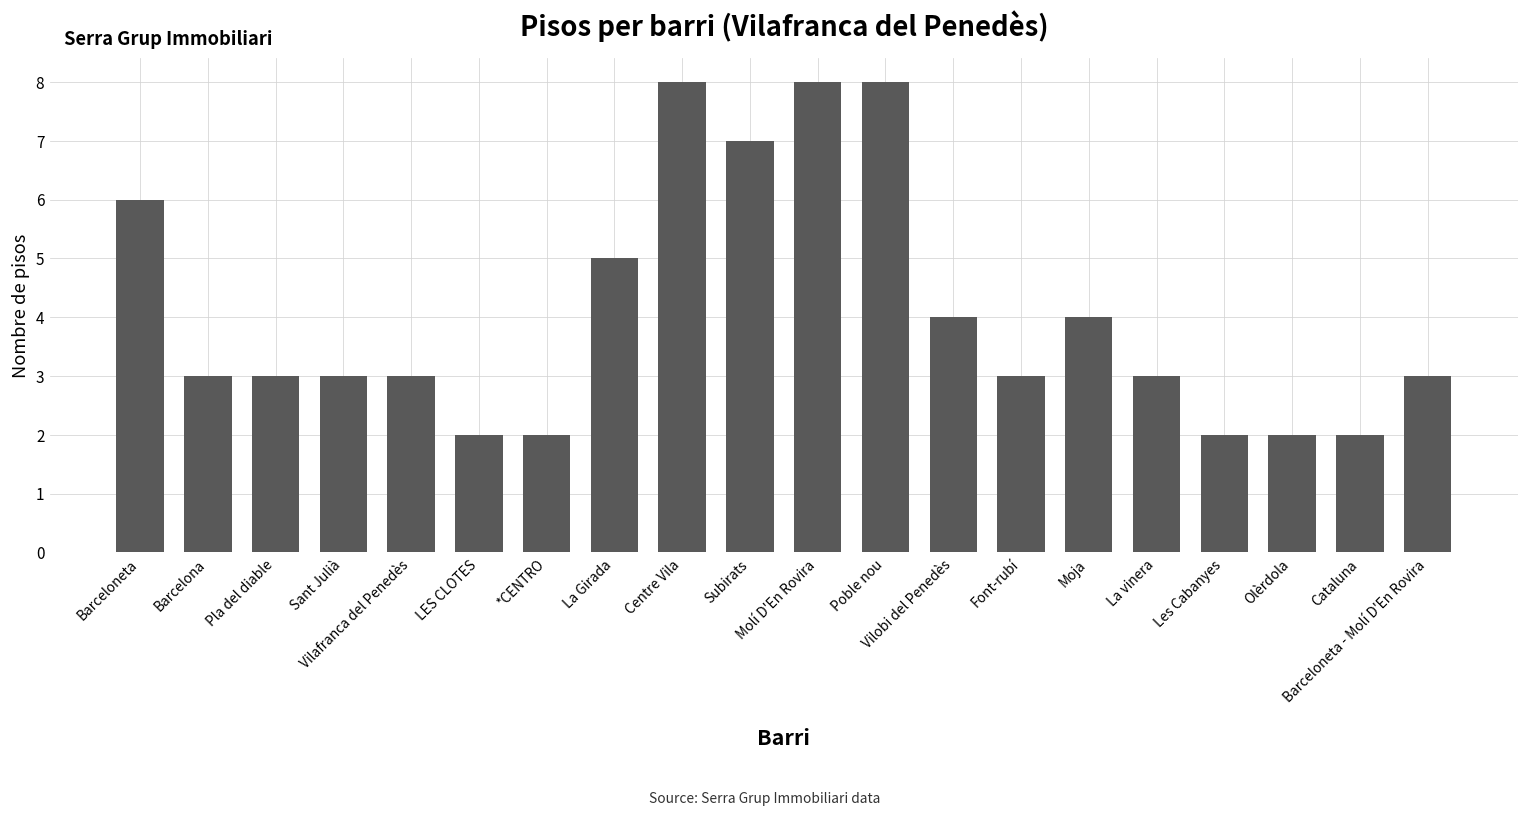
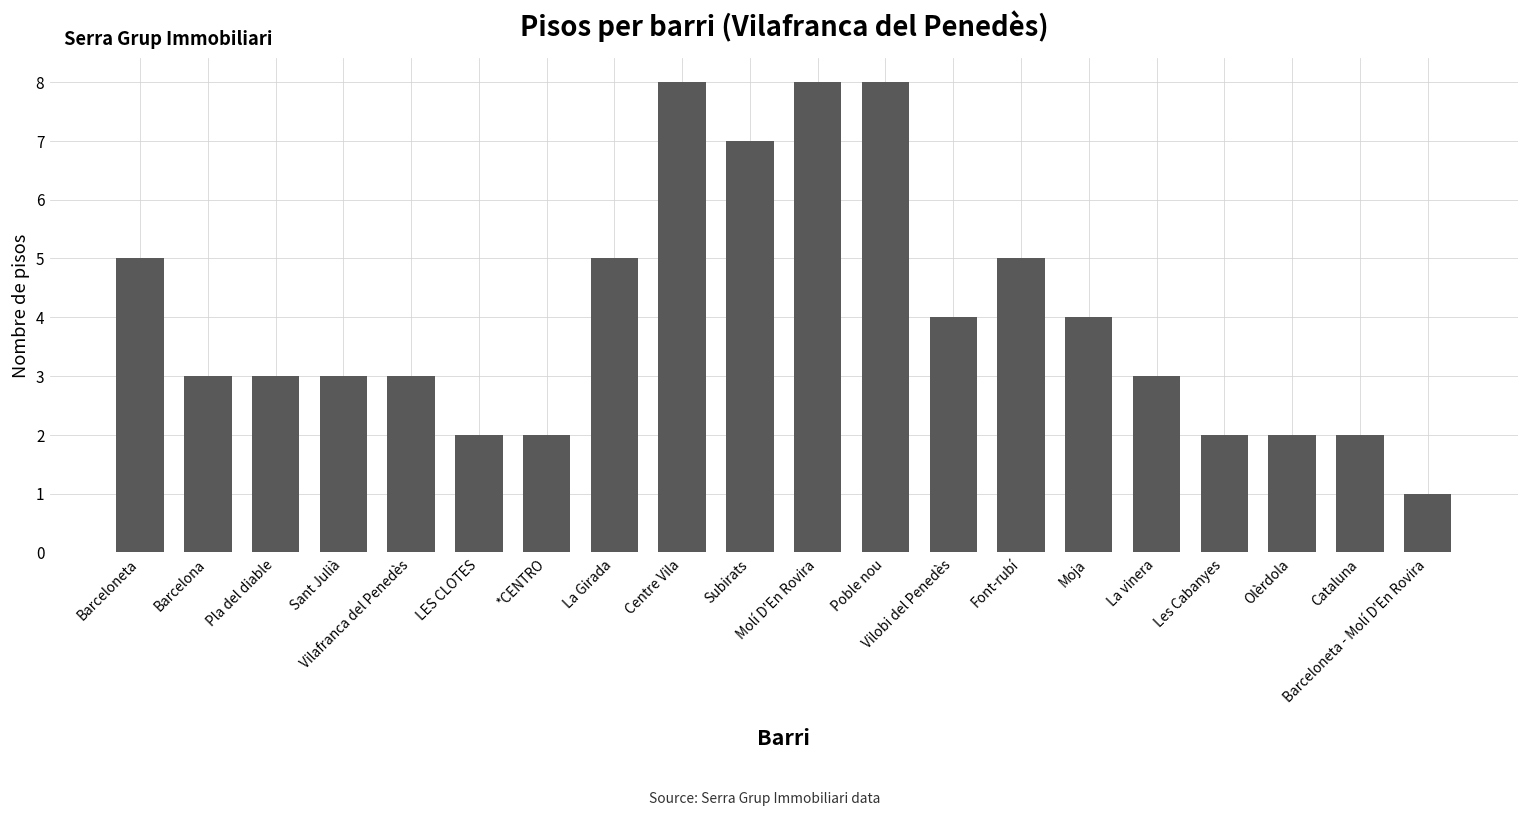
  {
-   "Barceloneta": 6,
+   "Barceloneta": 5,
    "Barcelona": 3,
    "Pla del diable": 3,
    "Sant Julià": 3,
    "Vilafranca del Penedès": 3,
    "LES CLOTES": 2,
    "*CENTRO": 2,
    "La Girada": 5,
    "Centre Vila": 8,
    "Subirats": 7,
    "Molí D'En Rovira": 8,
    "Poble nou": 8,
    "Vilobi del Penedès": 4,
-   "Font-rubí": 3,
+   "Font-rubí": 5,
    "Moja": 4,
    "La vinera": 3,
    "Les Cabanyes": 2,
    "Olèrdola": 2,
    "Cataluna": 2,
-   "Barceloneta - Molí D'En Rovira": 3
+   "Barceloneta - Molí D'En Rovira": 1
  }
